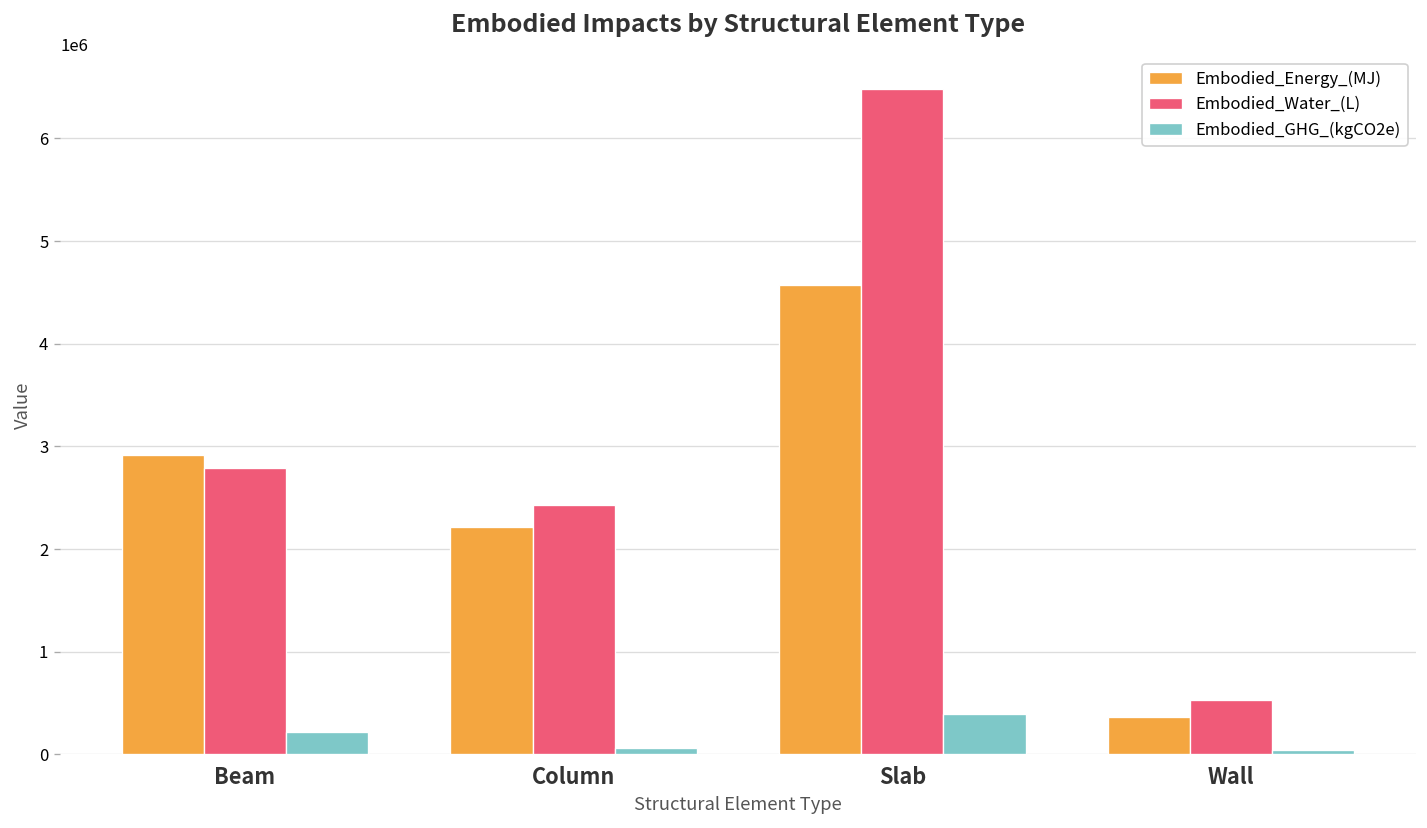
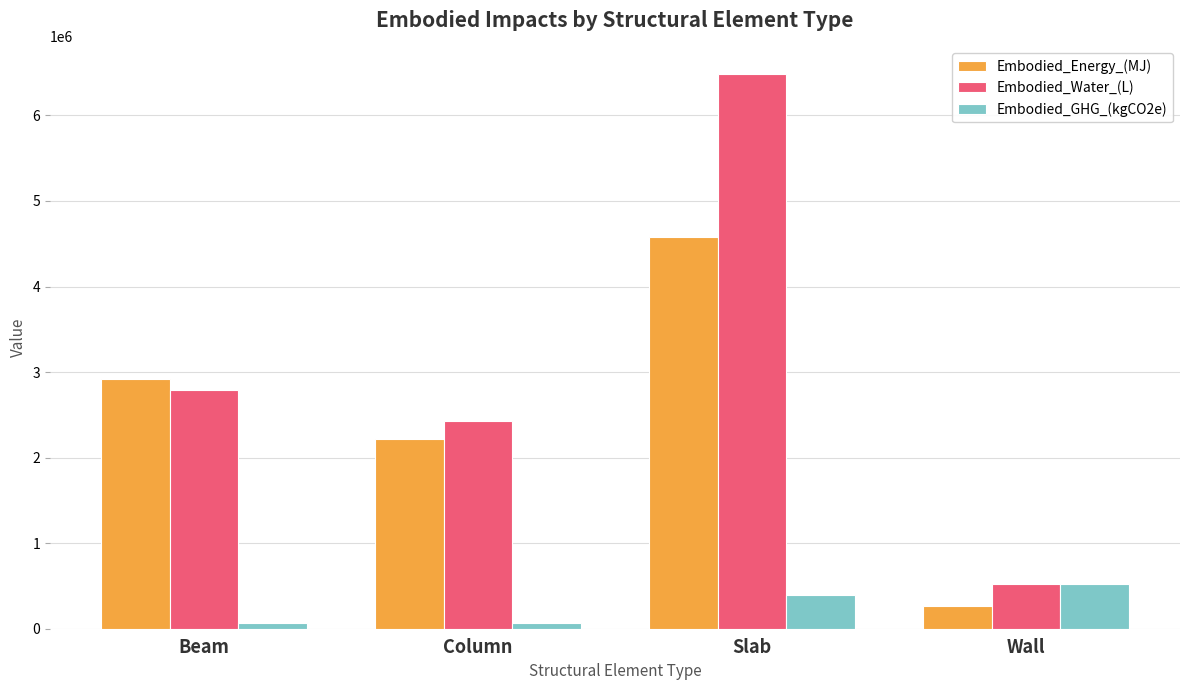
  {
    "Embodied_Energy_(MJ)": {
      "Beam": 2900000,
      "Column": 2200000,
      "Slab": 4600000,
-     "Wall": 400000
+     "Wall": 300000
    },
    "Embodied_Water_(L)": {
      "Beam": 2800000,
      "Column": 2400000,
      "Slab": 6500000,
      "Wall": 500000
    },
    "Embodied_GHG_(kgCO2e)": {
-     "Beam": 200000,
+     "Beam": 100000,
      "Column": 100000,
      "Slab": 400000,
-     "Wall": 0
+     "Wall": 500000
    }
  }
